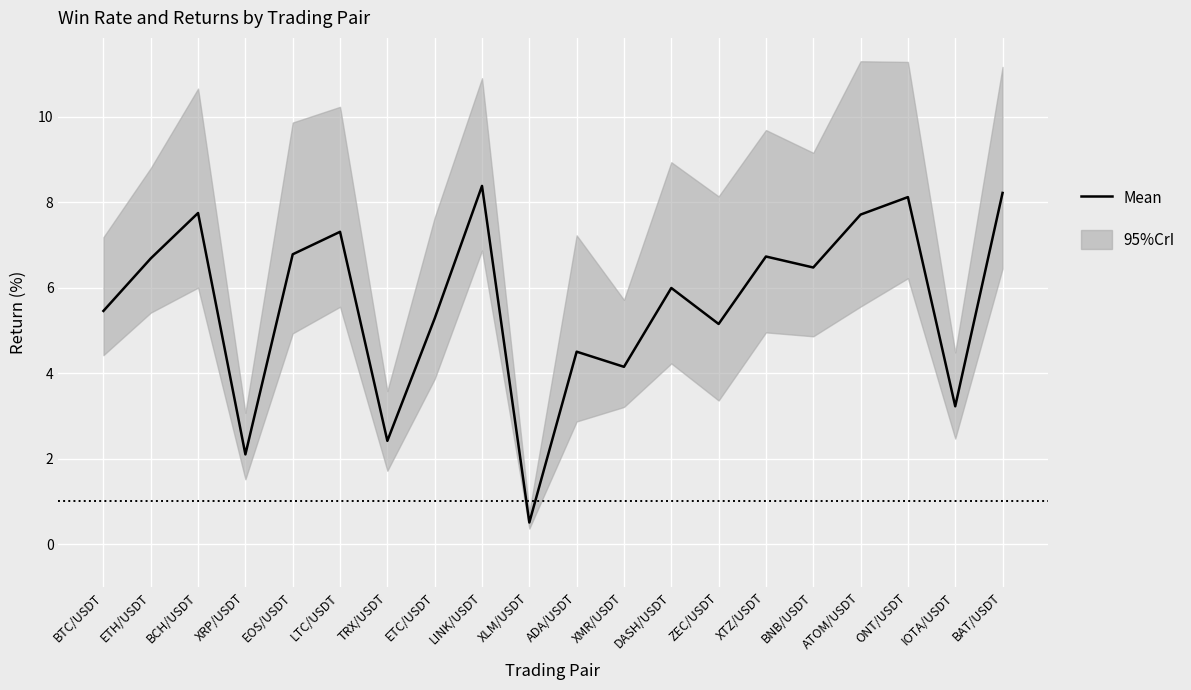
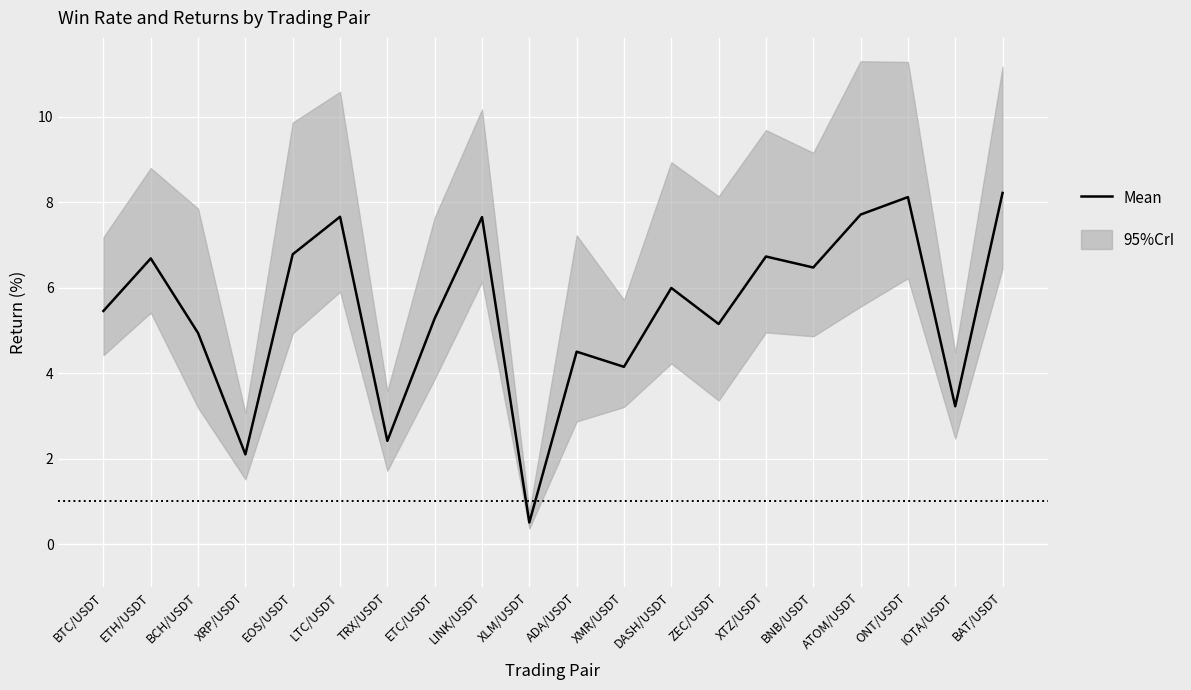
  {
    "Mean": {
      "BTC/USDT": 5.5,
      "ETH/USDT": 6.7,
-     "BCH/USDT": 7.8,
+     "BCH/USDT": 4.9,
      "XRP/USDT": 2.1,
      "EOS/USDT": 6.8,
-     "LTC/USDT": 7.3,
+     "LTC/USDT": 7.7,
      "TRX/USDT": 2.4,
      "ETC/USDT": 5.3,
-     "LINK/USDT": 8.4,
+     "LINK/USDT": 7.7,
      "XLM/USDT": 0.5,
      "ADA/USDT": 4.5,
      "XMR/USDT": 4.2,
      "DASH/USDT": 6.0,
      "ZEC/USDT": 5.2,
      "XTZ/USDT": 6.7,
      "BNB/USDT": 6.5,
      "ATOM/USDT": 7.7,
      "ONT/USDT": 8.1,
      "IOTA/USDT": 3.2,
      "BAT/USDT": 8.2
    }
  }
